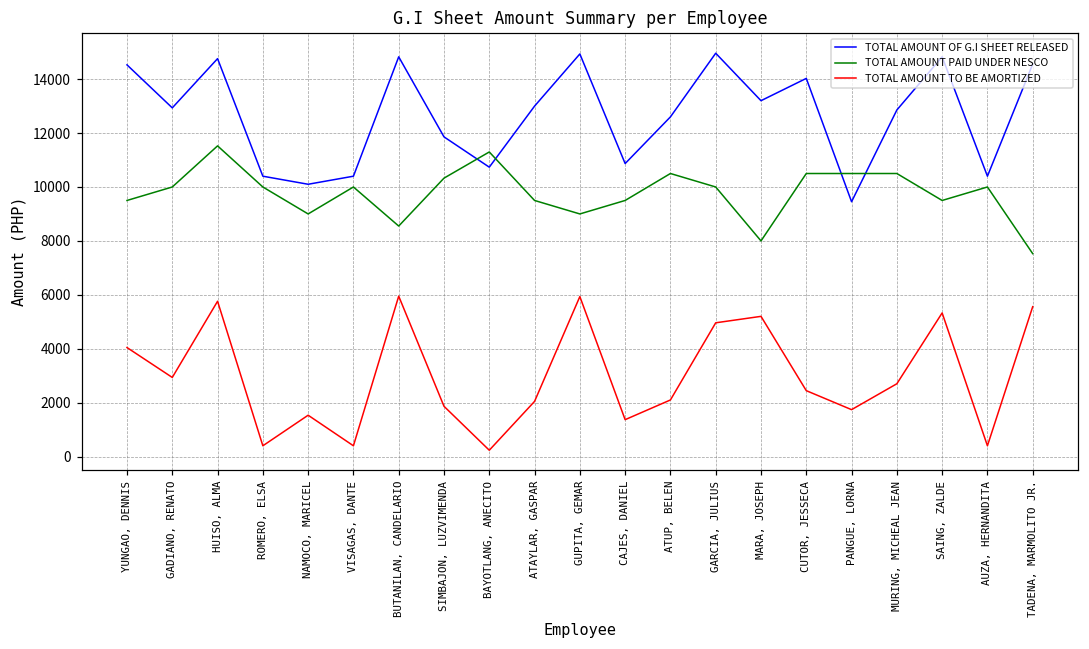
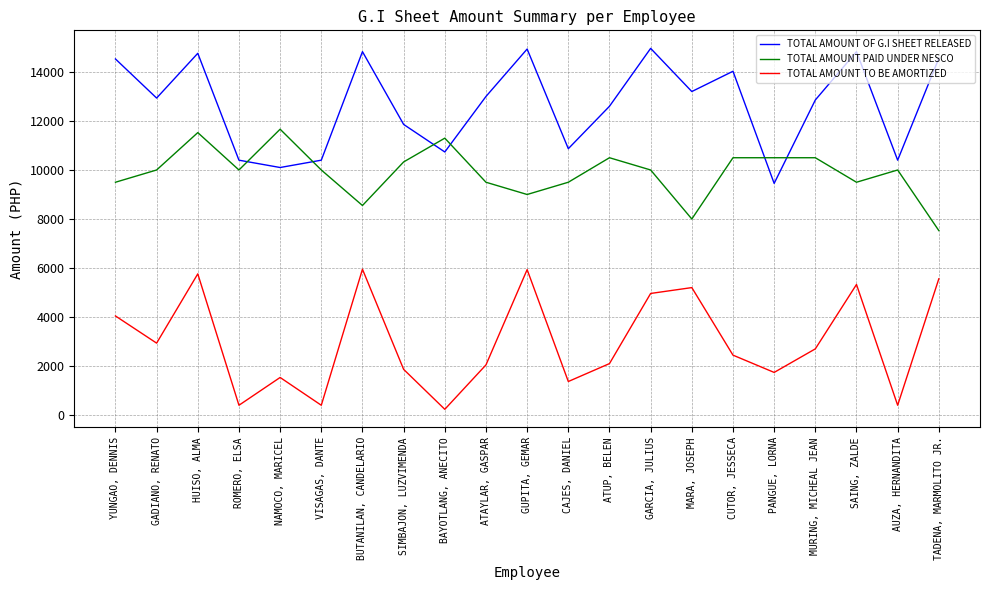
  {
    "TOTAL AMOUNT OF G.I SHEET RELEASED": {
      "YUNGAO, DENNIS": 14500,
      "GADIANO, RENATO": 12900,
      "HUISO, ALMA": 14800,
      "ROMERO, ELSA": 10400,
      "NAMOCO, MARICEL": 10100,
      "VISAGAS, DANTE": 10400,
      "BUTANILAN, CANDELARIO": 14800,
      "SIMBAJON, LUZVIMENDA": 11900,
      "BAYOTLANG, ANECITO": 10700,
      "ATAYLAR, GASPAR": 13000,
      "GUPITA, GEMAR": 14900,
      "CAJES, DANIEL": 10900,
      "ATUP, BELEN": 12600,
      "GARCIA, JULIUS": 15000,
      "MARA, JOSEPH": 13200,
      "CUTOR, JESSECA": 14000,
      "PANGUE, LORNA": 9500,
      "MURING, MICHEAL JEAN": 12900,
      "AUZA, HERNANDITA": 10400
    },
    "TOTAL AMOUNT PAID UNDER NESCO": {
      "YUNGAO, DENNIS": 9500,
      "GADIANO, RENATO": 10000,
      "HUISO, ALMA": 11500,
      "ROMERO, ELSA": 10000,
-     "NAMOCO, MARICEL": 9000,
+     "NAMOCO, MARICEL": 11700,
      "VISAGAS, DANTE": 10000,
      "BUTANILAN, CANDELARIO": 8600,
      "SIMBAJON, LUZVIMENDA": 10300,
      "BAYOTLANG, ANECITO": 11300,
      "ATAYLAR, GASPAR": 9500,
      "GUPITA, GEMAR": 9000,
      "CAJES, DANIEL": 9500,
      "ATUP, BELEN": 10500,
      "GARCIA, JULIUS": 10000,
      "MARA, JOSEPH": 8000,
      "CUTOR, JESSECA": 10500,
      "PANGUE, LORNA": 10500,
      "MURING, MICHEAL JEAN": 10500,
      "SAING, ZALDE": 9500,
      "AUZA, HERNANDITA": 10000,
      "TADENA, MARMOLITO JR.": 7500
    },
    "TOTAL AMOUNT TO BE AMORTIZED": {
      "YUNGAO, DENNIS": 4000,
      "GADIANO, RENATO": 2900,
      "HUISO, ALMA": 5800,
      "ROMERO, ELSA": 400,
      "NAMOCO, MARICEL": 1500,
      "VISAGAS, DANTE": 400,
      "BUTANILAN, CANDELARIO": 6000,
      "SIMBAJON, LUZVIMENDA": 1900,
      "BAYOTLANG, ANECITO": 200,
      "ATAYLAR, GASPAR": 2000,
      "GUPITA, GEMAR": 5900,
      "CAJES, DANIEL": 1400,
      "ATUP, BELEN": 2100,
      "GARCIA, JULIUS": 5000,
      "MARA, JOSEPH": 5200,
      "CUTOR, JESSECA": 2400,
      "PANGUE, LORNA": 1700,
      "MURING, MICHEAL JEAN": 2700,
      "SAING, ZALDE": 5300,
      "AUZA, HERNANDITA": 400,
      "TADENA, MARMOLITO JR.": 5600
    }
  }
